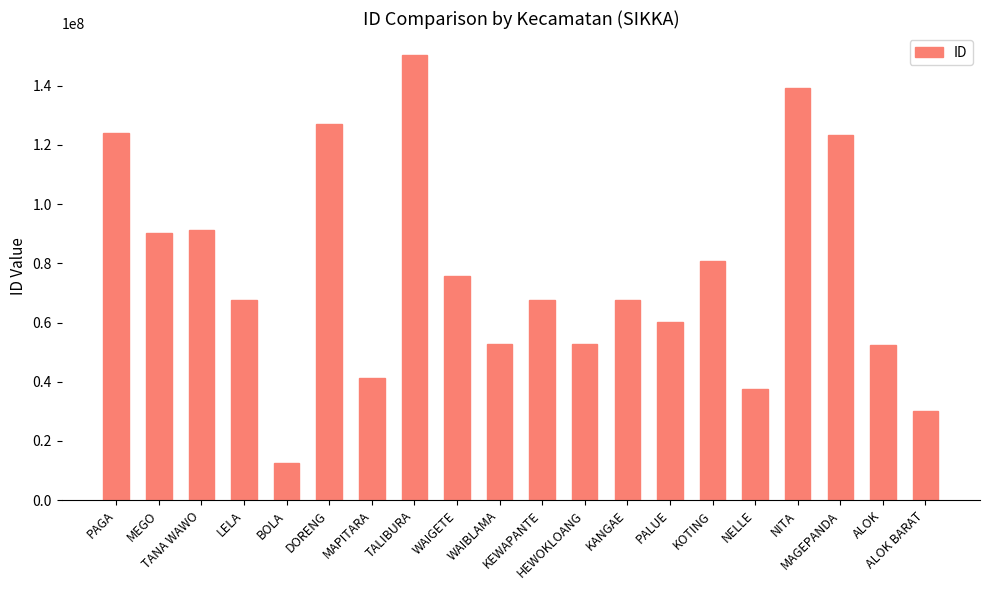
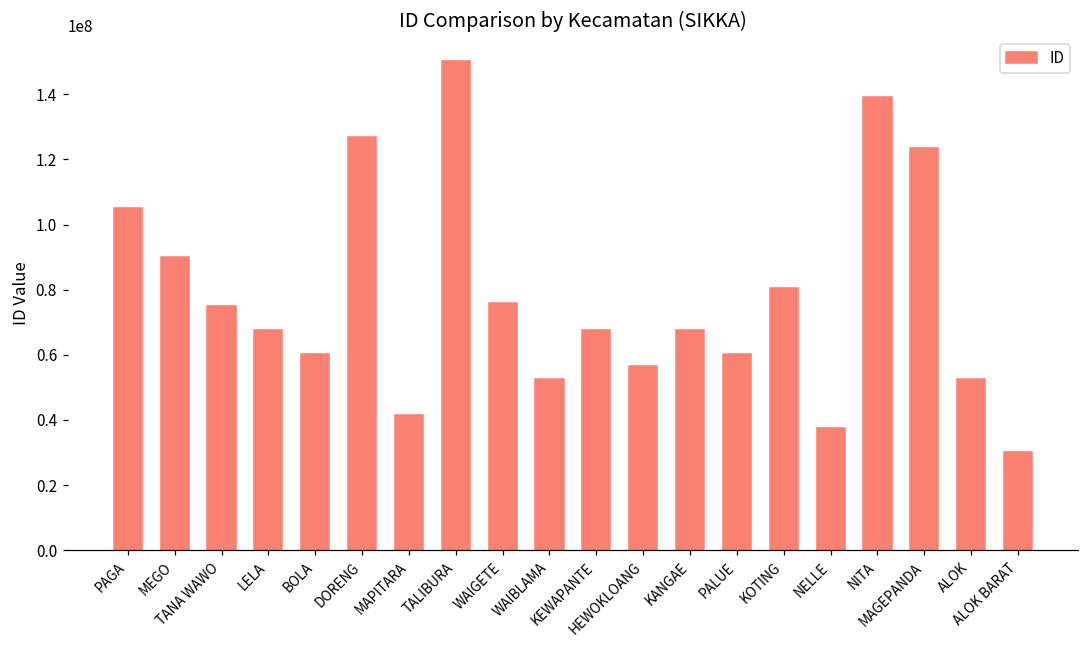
  {
-   "PAGA": 124000000,
+   "PAGA": 105000000,
    "MEGO": 90000000,
-   "TANA WAWO": 91000000,
+   "TANA WAWO": 75000000,
    "LELA": 68000000,
-   "BOLA": 12000000,
+   "BOLA": 60000000,
    "DORENG": 127000000,
    "MAPITARA": 41000000,
    "TALIBURA": 150000000,
    "WAIGETE": 76000000,
    "WAIBLAMA": 53000000,
    "KEWAPANTE": 68000000,
-   "HEWOKLOANG": 53000000,
+   "HEWOKLOANG": 57000000,
    "KANGAE": 68000000,
    "PALUE": 60000000,
    "KOTING": 81000000,
    "NELLE": 38000000,
    "NITA": 139000000,
    "MAGEPANDA": 123000000,
    "ALOK": 53000000,
    "ALOK BARAT": 30000000
  }
